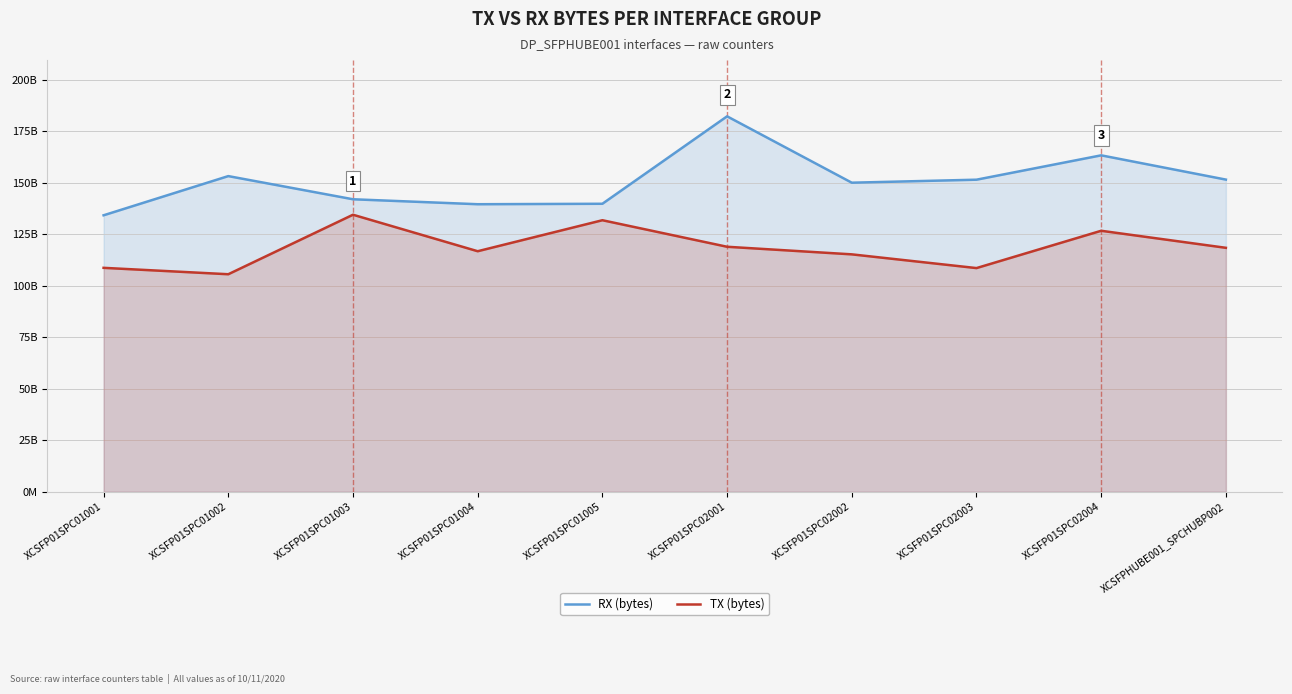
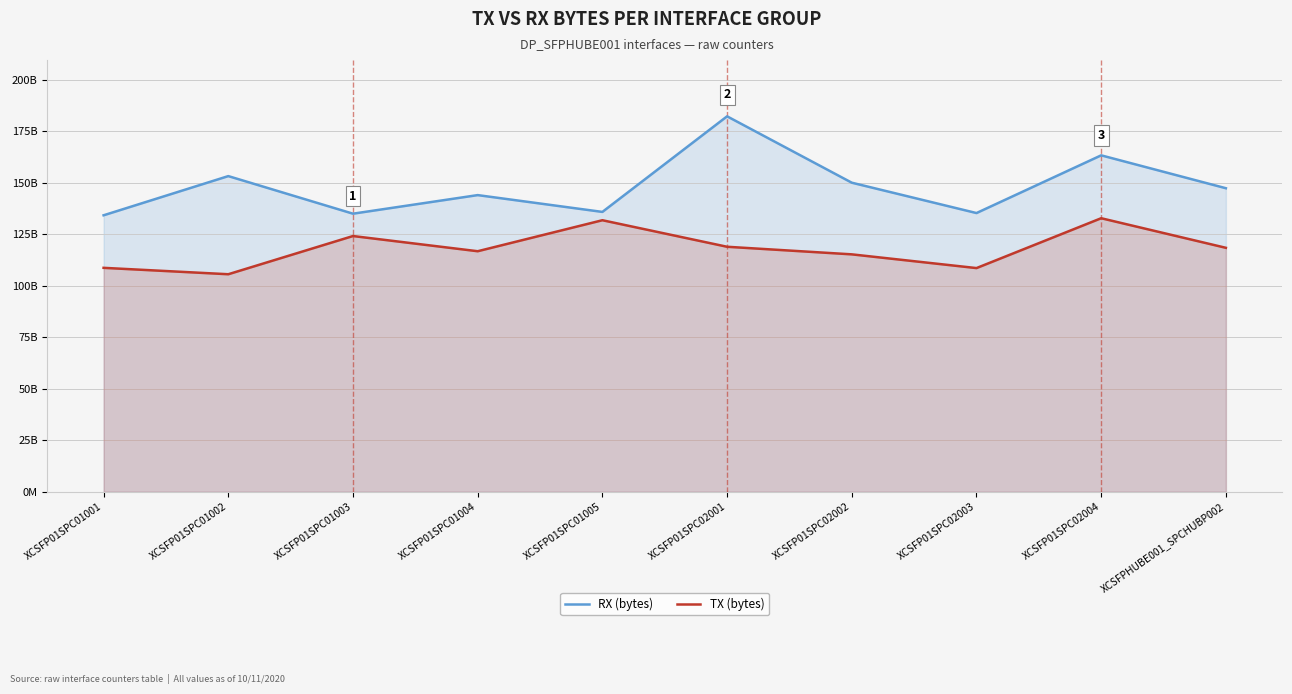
  {
    "RX (bytes)": {
      "XCSFP01SPC01001": 134000000000,
      "XCSFP01SPC01002": 153000000000,
-     "XCSFP01SPC01003": 142000000000,
-     "XCSFP01SPC01004": 140000000000,
-     "XCSFP01SPC01005": 140000000000,
+     "XCSFP01SPC01003": 135000000000,
+     "XCSFP01SPC01004": 144000000000,
+     "XCSFP01SPC01005": 136000000000,
      "XCSFP01SPC02002": 150000000000,
-     "XCSFP01SPC02003": 152000000000,
-     "XCSFPHUBE001_SPCHUBP002": 152000000000
+     "XCSFP01SPC02003": 135000000000,
+     "XCSFPHUBE001_SPCHUBP002": 147000000000
    },
    "TX (bytes)": {
      "XCSFP01SPC01001": 109000000000,
      "XCSFP01SPC01002": 106000000000,
-     "XCSFP01SPC01003": 134000000000,
+     "XCSFP01SPC01003": 124000000000,
      "XCSFP01SPC01004": 117000000000,
      "XCSFP01SPC01005": 132000000000,
      "XCSFP01SPC02001": 119000000000,
      "XCSFP01SPC02002": 115000000000,
      "XCSFP01SPC02003": 109000000000,
-     "XCSFP01SPC02004": 127000000000,
+     "XCSFP01SPC02004": 133000000000,
      "XCSFPHUBE001_SPCHUBP002": 118000000000
    }
  }
